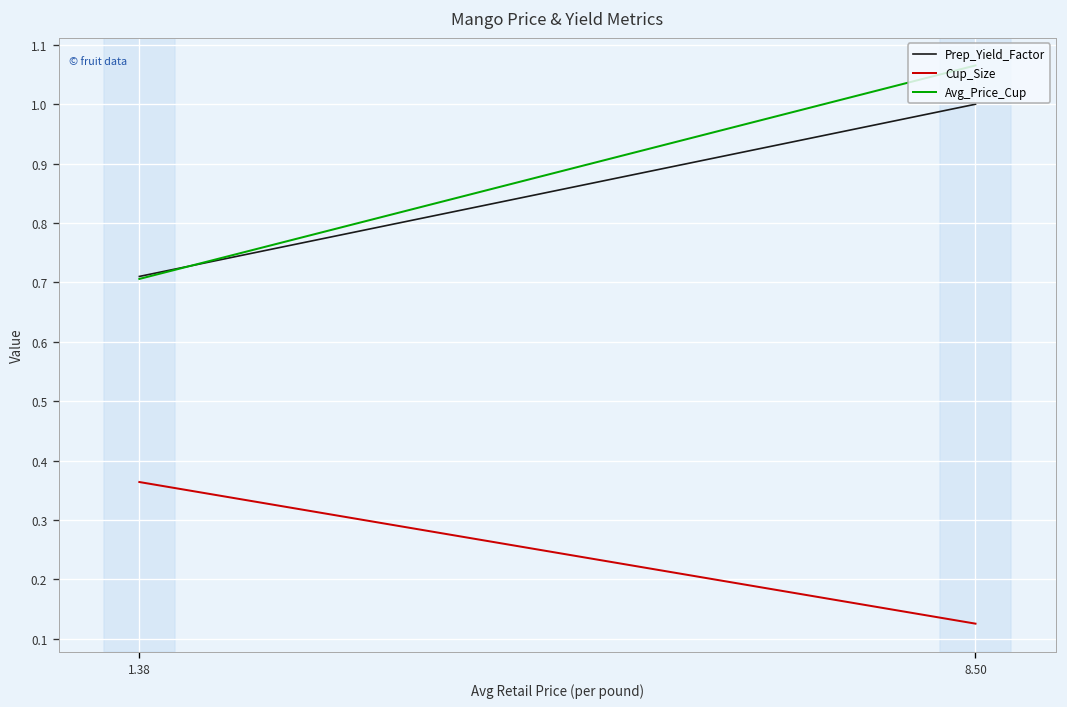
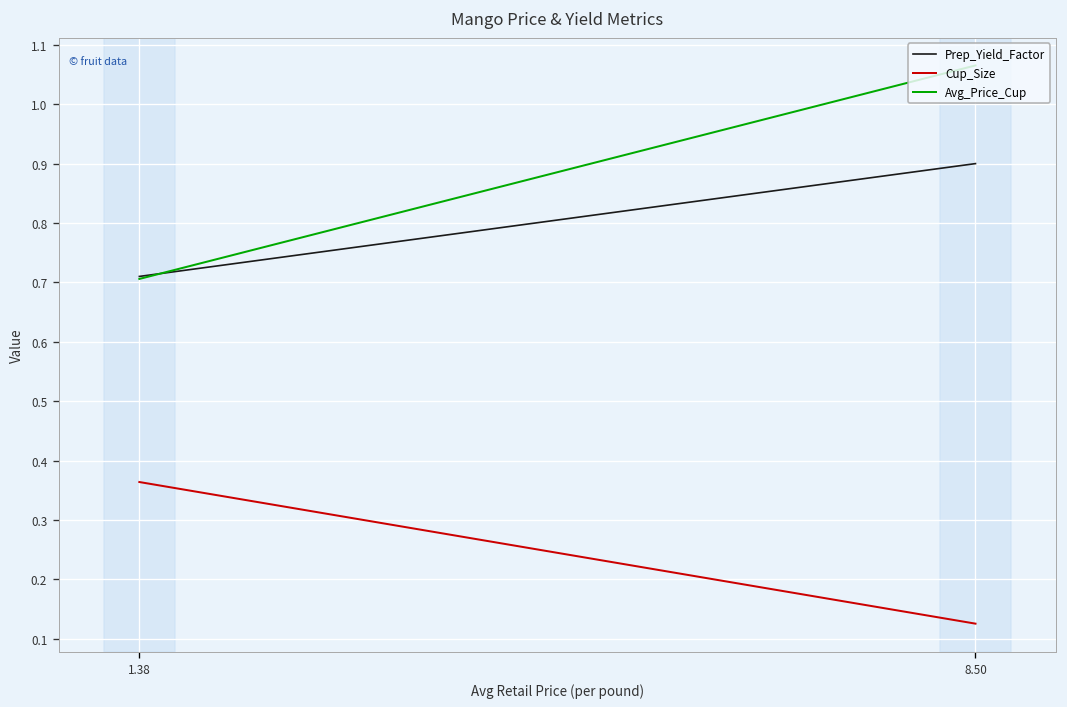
  {
    "Prep_Yield_Factor": {
-     "8.50": 1.0
+     "8.50": 0.9
    },
    "Cup_Size": {
      "1.38": 0.36,
      "8.50": 0.13
    }
  }
